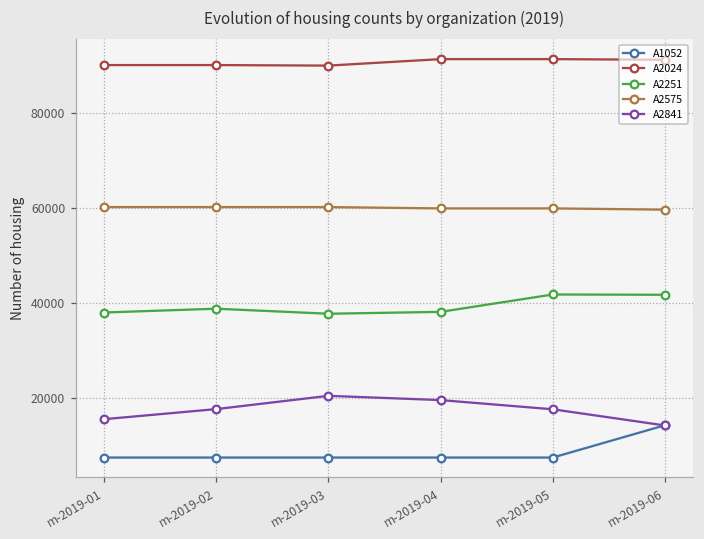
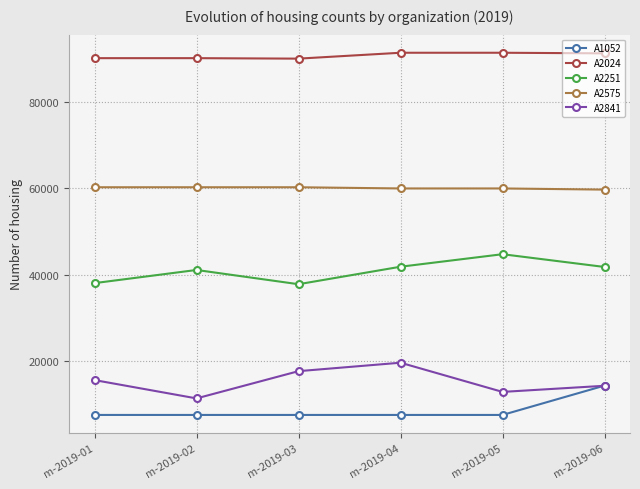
  {
    "A1052": {
      "m-2019-01": 7000,
      "m-2019-02": 7000,
      "m-2019-03": 7000,
      "m-2019-04": 7000,
      "m-2019-05": 7000
    },
    "A2251": {
      "m-2019-01": 38000,
-     "m-2019-02": 39000,
+     "m-2019-02": 41000,
      "m-2019-03": 38000,
-     "m-2019-04": 38000,
-     "m-2019-05": 42000,
+     "m-2019-04": 42000,
+     "m-2019-05": 45000,
      "m-2019-06": 42000
    },
    "A2841": {
      "m-2019-01": 15000,
-     "m-2019-02": 18000,
-     "m-2019-03": 20000,
+     "m-2019-02": 11000,
+     "m-2019-03": 18000,
      "m-2019-04": 20000,
-     "m-2019-05": 18000
+     "m-2019-05": 13000
    }
  }
